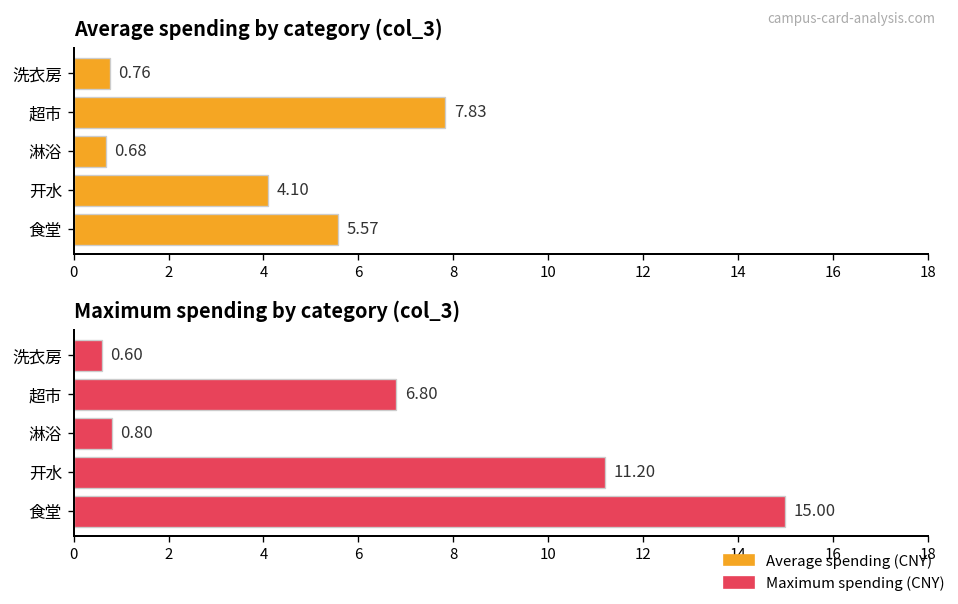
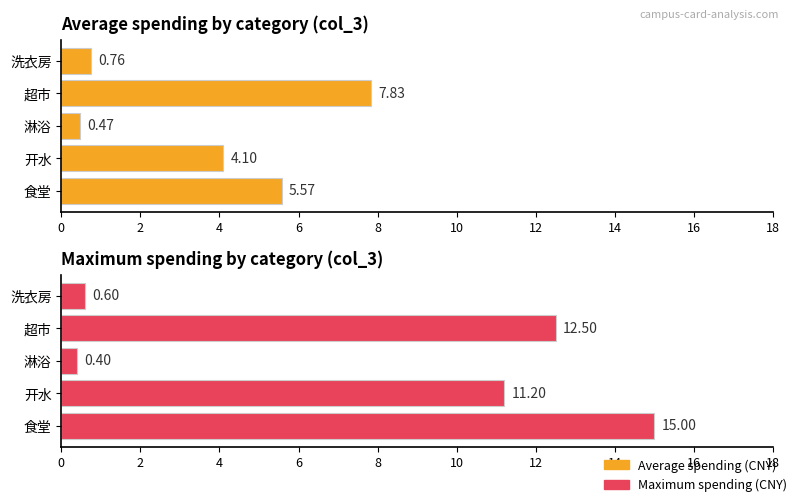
  {
    "Average spending by category (col_3)": {
      "洗衣房": 0.76,
      "超市": 7.83,
-     "淋浴": 0.68,
+     "淋浴": 0.47,
      "开水": 4.10,
      "食堂": 5.57
    },
    "Maximum spending by category (col_3)": {
      "洗衣房": 0.60,
-     "超市": 6.80,
-     "淋浴": 0.80,
+     "超市": 12.50,
+     "淋浴": 0.40,
      "开水": 11.20,
      "食堂": 15.00
    }
  }
